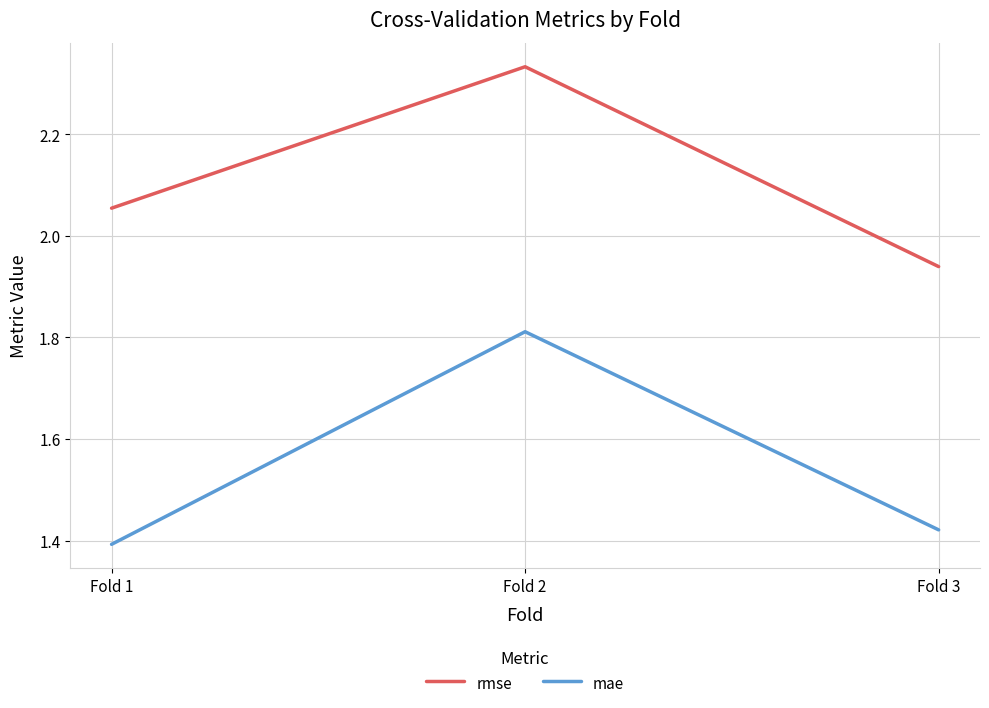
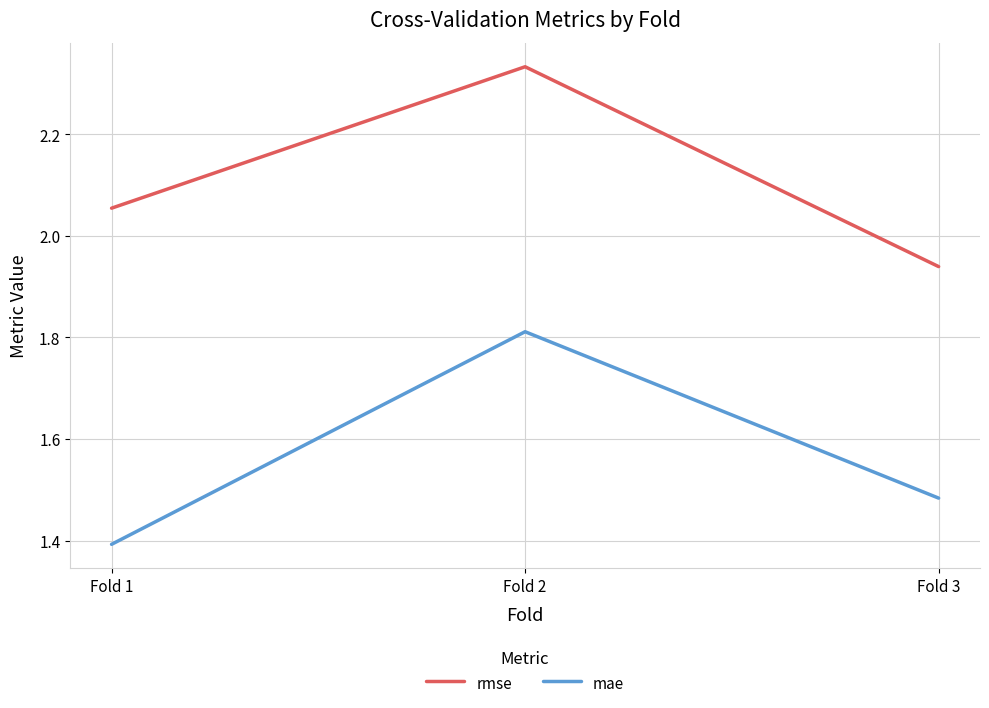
  {
    "rmse": {
      "Fold 1": 2.05,
      "Fold 2": 2.33,
      "Fold 3": 1.94
    },
    "mae": {
      "Fold 1": 1.39,
      "Fold 2": 1.81,
-     "Fold 3": 1.42
+     "Fold 3": 1.48
    }
  }
